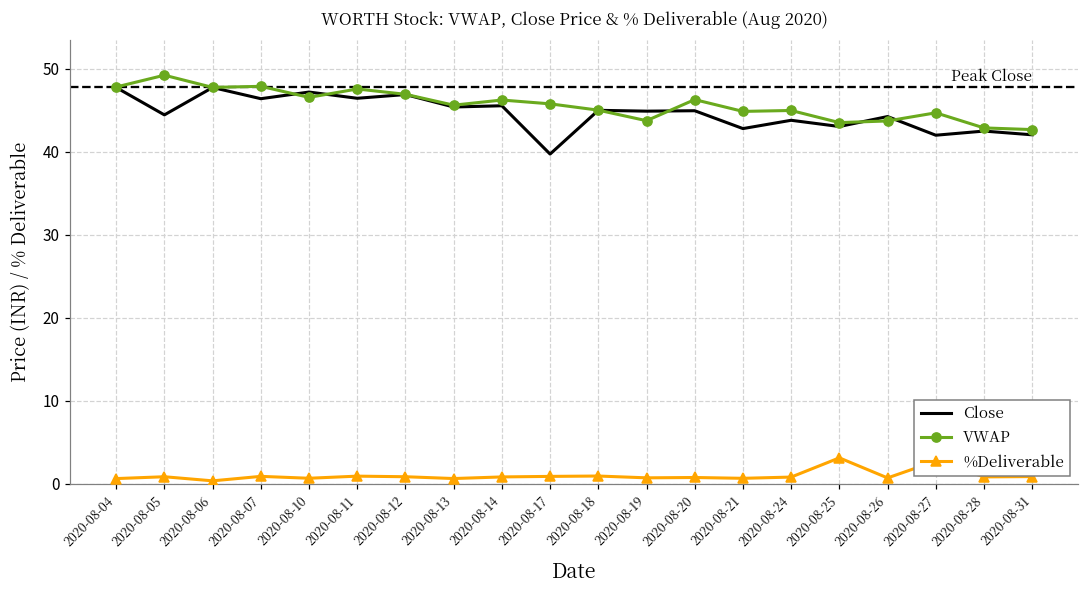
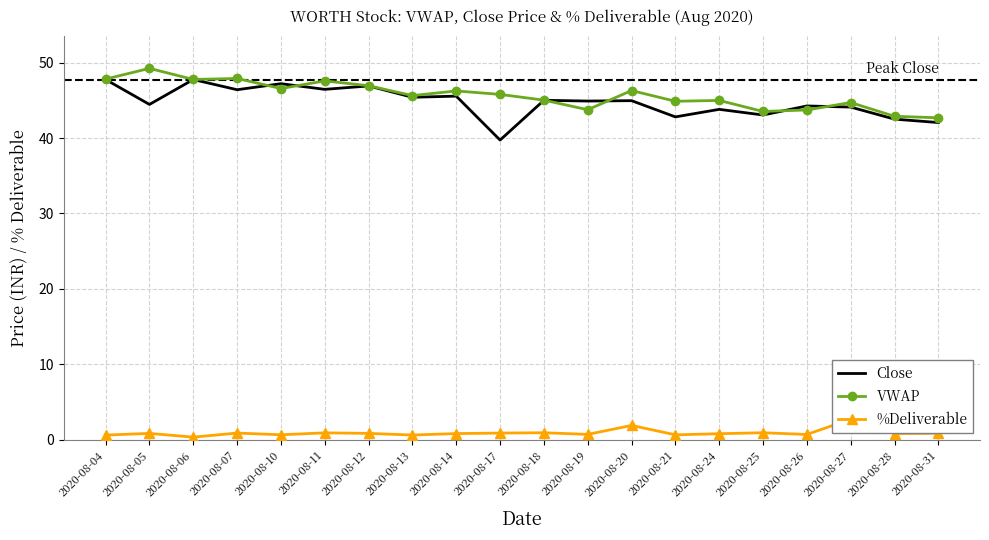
  {
    "Close": {
      "2020-08-05": 44,
      "2020-08-07": 46,
      "2020-08-10": 47,
      "2020-08-11": 46,
      "2020-08-14": 46,
      "2020-08-17": 40,
      "2020-08-19": 45,
      "2020-08-20": 45,
      "2020-08-21": 43,
      "2020-08-24": 44,
      "2020-08-25": 43,
      "2020-08-26": 44,
-     "2020-08-27": 42,
+     "2020-08-27": 44,
      "2020-08-28": 43,
      "2020-08-31": 42
    },
    "VWAP": {
      "2020-08-05": 49,
      "2020-08-07": 48,
      "2020-08-10": 47,
      "2020-08-11": 48,
      "2020-08-14": 46,
      "2020-08-17": 46,
      "2020-08-19": 44,
      "2020-08-20": 46,
      "2020-08-21": 45,
      "2020-08-24": 45,
      "2020-08-25": 44,
      "2020-08-26": 44,
      "2020-08-27": 45,
      "2020-08-28": 43,
      "2020-08-31": 43
    },
    "%Deliverable": {
      "2020-08-04": 1,
      "2020-08-05": 1,
      "2020-08-06": 0,
      "2020-08-07": 1,
      "2020-08-10": 1,
      "2020-08-11": 1,
      "2020-08-12": 1,
      "2020-08-13": 1,
      "2020-08-14": 1,
      "2020-08-17": 1,
      "2020-08-18": 1,
      "2020-08-19": 1,
-     "2020-08-20": 1,
+     "2020-08-20": 2,
      "2020-08-21": 1,
      "2020-08-24": 1,
-     "2020-08-25": 3,
+     "2020-08-25": 1,
      "2020-08-26": 1,
      "2020-08-28": 1,
      "2020-08-31": 1
    }
  }
